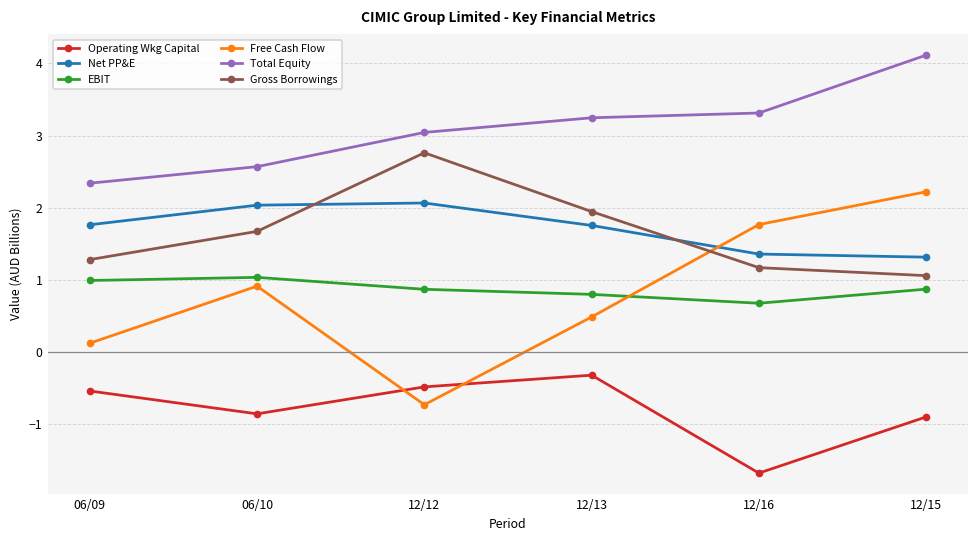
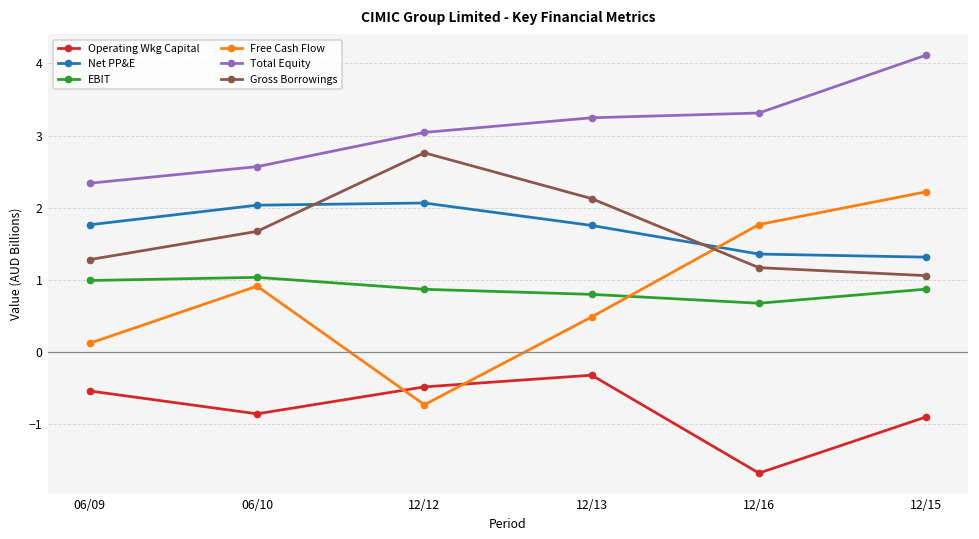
  {
    "Operating Wkg Capital": {
      "06/09": -0.5,
      "06/10": -0.9,
      "12/12": -0.5,
      "12/13": -0.3,
      "12/16": -1.7,
      "12/15": -0.9
    },
    "Net PP&E": {
      "06/09": 1.8,
      "06/10": 2.0,
      "12/12": 2.1,
      "12/13": 1.8,
      "12/16": 1.4,
      "12/15": 1.3
    },
    "EBIT": {
      "06/09": 1.0,
      "06/10": 1.0,
      "12/12": 0.9,
      "12/13": 0.8,
      "12/16": 0.7,
      "12/15": 0.9
    },
    "Free Cash Flow": {
      "06/09": 0.1,
      "06/10": 0.9,
      "12/12": -0.7,
      "12/13": 0.5,
      "12/16": 1.8,
      "12/15": 2.2
    },
    "Total Equity": {
      "06/09": 2.3,
      "06/10": 2.6,
      "12/12": 3.0,
      "12/13": 3.2,
      "12/16": 3.3,
      "12/15": 4.1
    },
    "Gross Borrowings": {
      "06/09": 1.3,
      "06/10": 1.7,
      "12/12": 2.8,
-     "12/13": 1.9,
+     "12/13": 2.1,
      "12/16": 1.2,
      "12/15": 1.1
    }
  }
